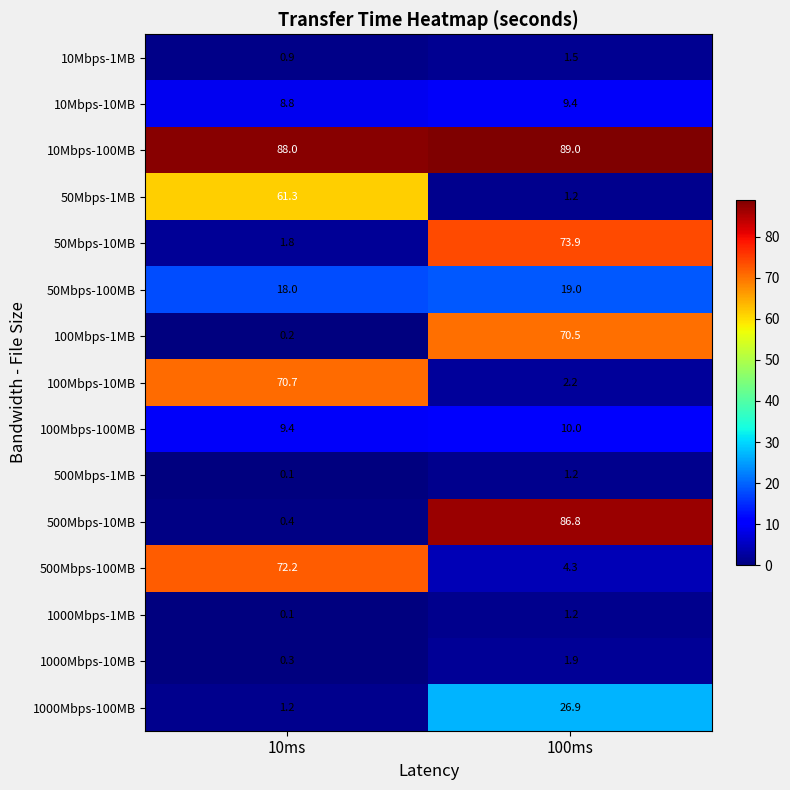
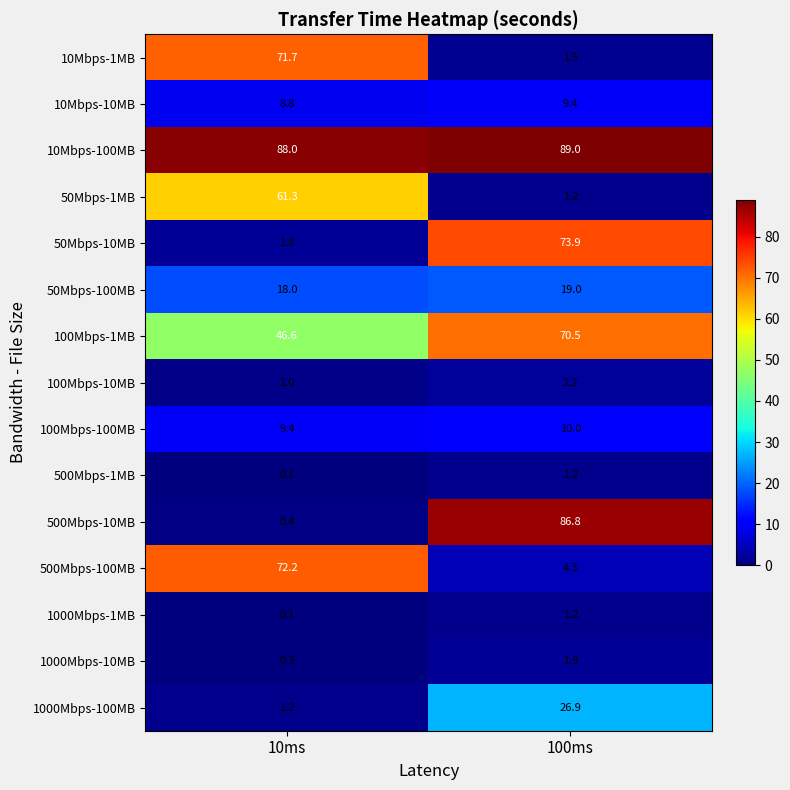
  {
    "10Mbps-1MB": {
-     "10ms": 0.9,
+     "10ms": 71.7,
      "100ms": 1.5
    },
    "10Mbps-10MB": {
      "10ms": 8.8,
      "100ms": 9.4
    },
    "10Mbps-100MB": {
      "10ms": 88.0,
      "100ms": 89.0
    },
    "50Mbps-1MB": {
      "10ms": 61.3,
      "100ms": 1.2
    },
    "50Mbps-10MB": {
      "10ms": 1.8,
      "100ms": 73.9
    },
    "50Mbps-100MB": {
      "10ms": 18.0,
      "100ms": 19.0
    },
    "100Mbps-1MB": {
-     "10ms": 0.2,
+     "10ms": 46.6,
      "100ms": 70.5
    },
    "100Mbps-10MB": {
-     "10ms": 70.7,
+     "10ms": 1.0,
      "100ms": 2.2
    },
    "100Mbps-100MB": {
      "10ms": 9.4,
      "100ms": 10.0
    },
    "500Mbps-1MB": {
      "10ms": 0.1,
      "100ms": 1.2
    },
    "500Mbps-10MB": {
      "10ms": 0.4,
      "100ms": 86.8
    },
    "500Mbps-100MB": {
      "10ms": 72.2,
      "100ms": 4.3
    },
    "1000Mbps-1MB": {
      "10ms": 0.1,
      "100ms": 1.2
    },
    "1000Mbps-10MB": {
      "10ms": 0.3,
      "100ms": 1.9
    },
    "1000Mbps-100MB": {
      "10ms": 1.2,
      "100ms": 26.9
    }
  }
